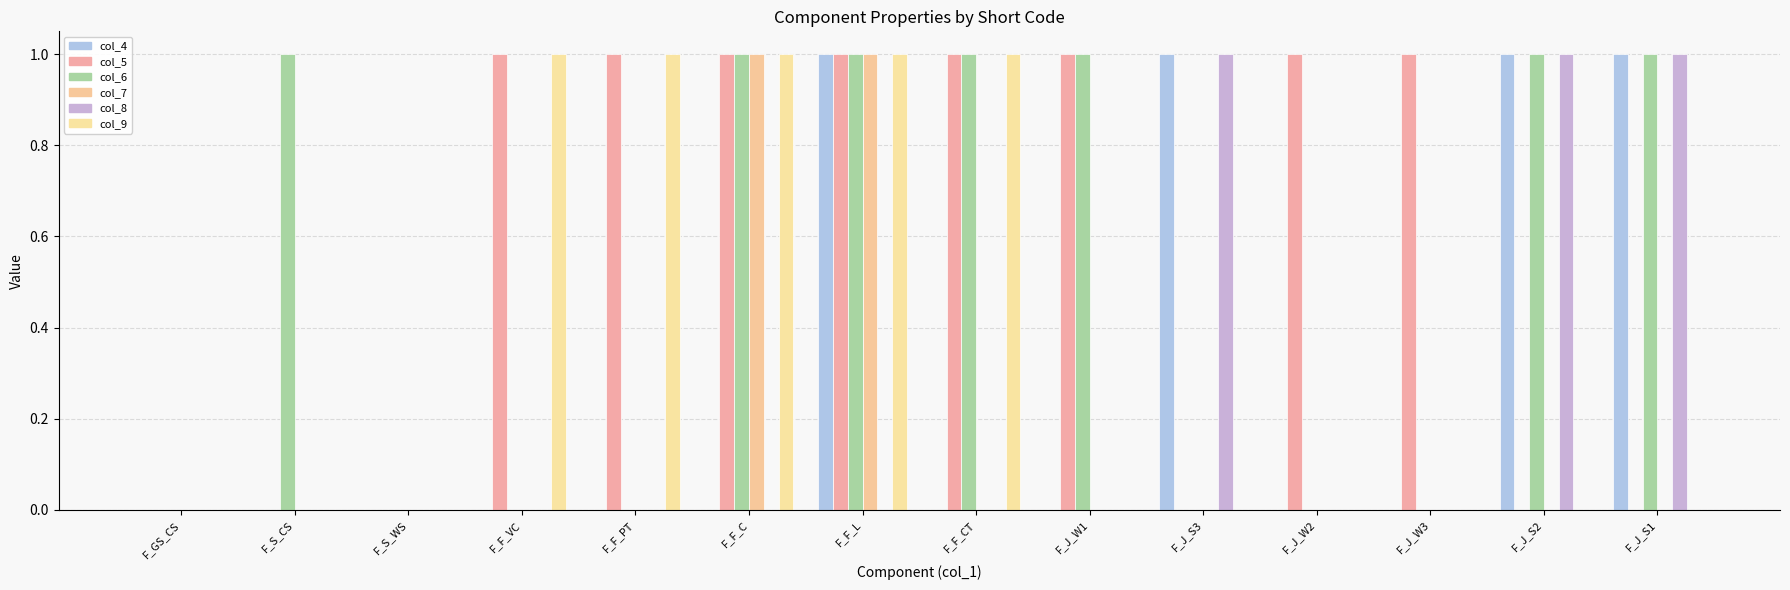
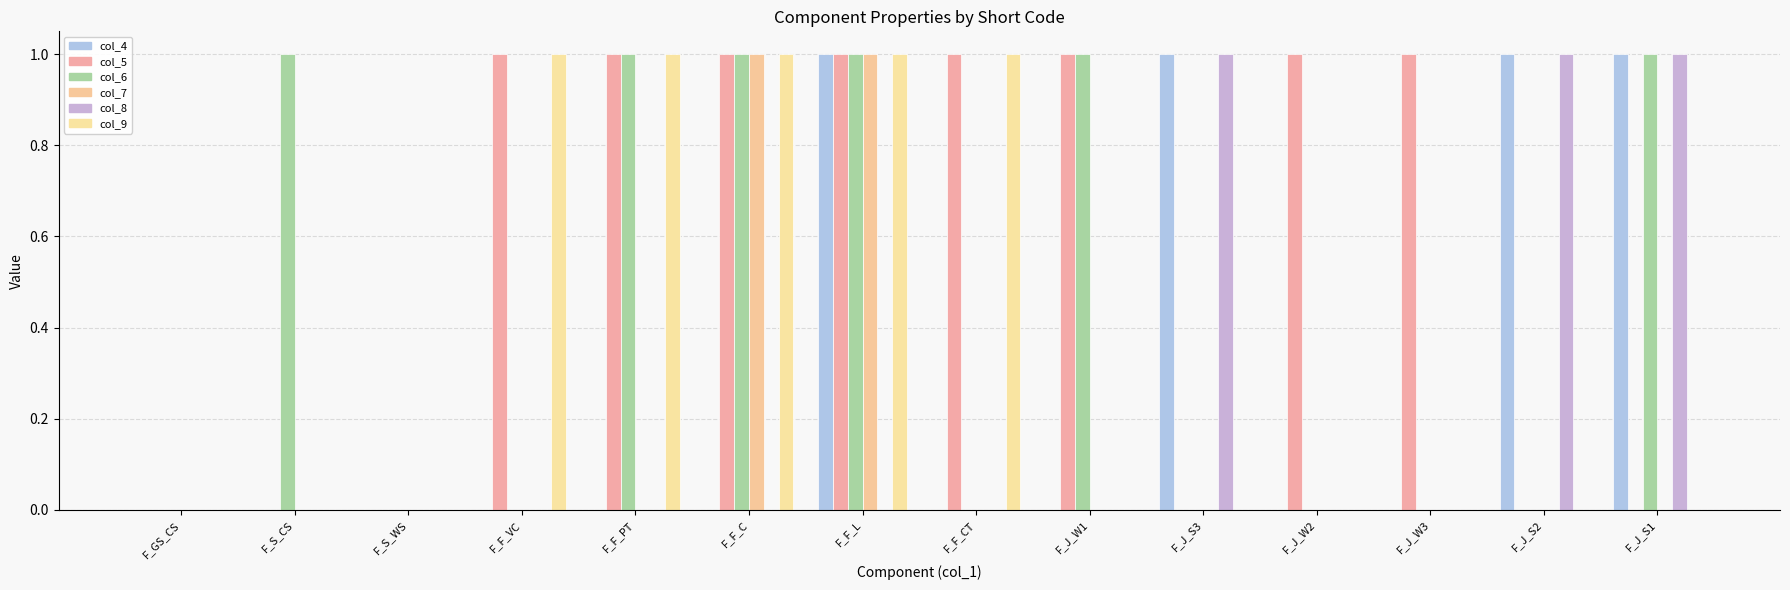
  {
    "col_6": {
      "F_GS_CS": 0,
      "F_S_CS": 1,
      "F_S_WS": 0,
      "F_F_VC": 0,
-     "F_F_PT": 0,
+     "F_F_PT": 1,
      "F_F_C": 1,
      "F_F_L": 1,
-     "F_F_CT": 1,
+     "F_F_CT": 0,
      "F_J_W1": 1,
      "F_J_S3": 0,
      "F_J_W2": 0,
      "F_J_W3": 0,
-     "F_J_S2": 1,
+     "F_J_S2": 0,
      "F_J_S1": 1
    }
  }
